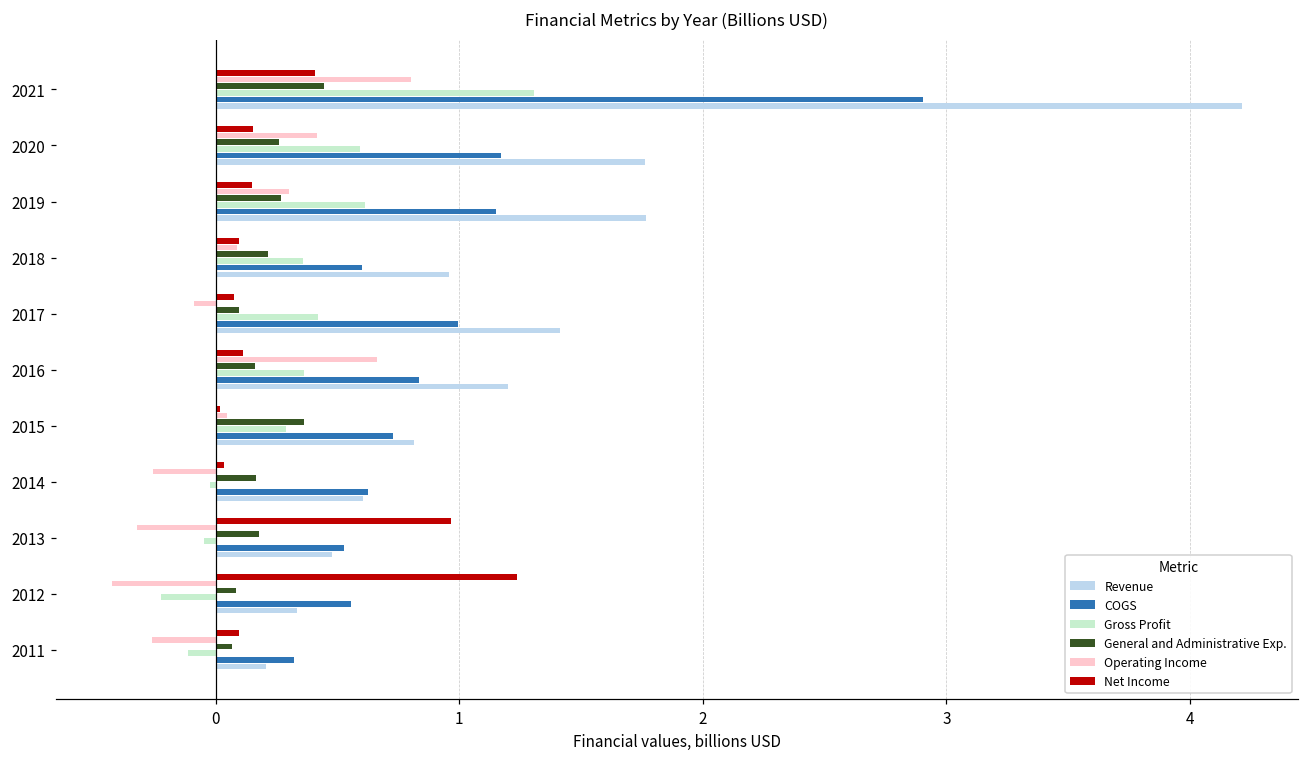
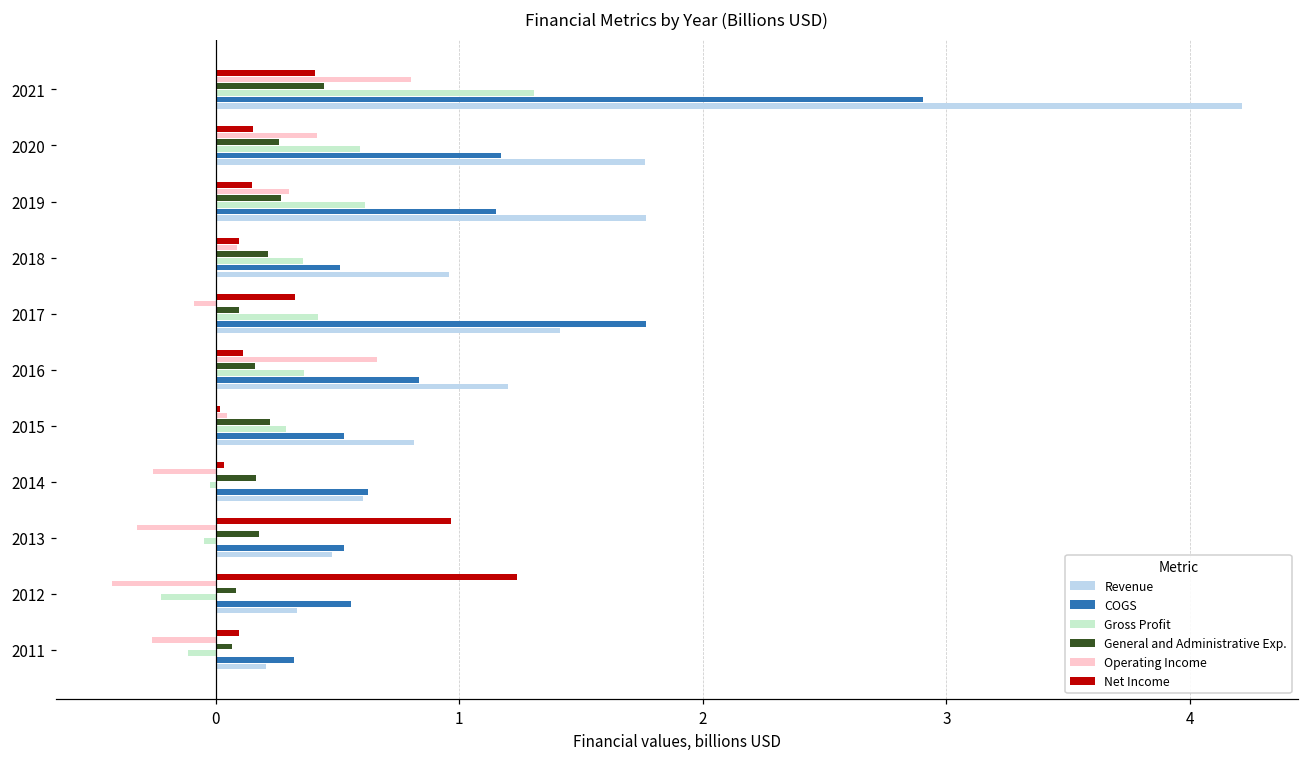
  {
    "COGS": {
      "2021": 2.90,
      "2020": 1.17,
      "2019": 1.15,
-     "2018": 0.60,
-     "2017": 0.99,
+     "2018": 0.51,
+     "2017": 1.77,
      "2016": 0.84,
-     "2015": 0.73,
+     "2015": 0.53,
      "2014": 0.63,
      "2013": 0.53,
      "2012": 0.56,
      "2011": 0.32
    },
    "General and Administrative Exp.": {
      "2021": 0.44,
      "2020": 0.26,
      "2019": 0.27,
      "2018": 0.22,
      "2017": 0.10,
      "2016": 0.16,
-     "2015": 0.36,
+     "2015": 0.22,
      "2014": 0.17,
      "2013": 0.18,
      "2012": 0.09,
      "2011": 0.07
    },
    "Operating Income": {
      "2021": 0.80,
      "2020": 0.41,
      "2019": 0.30,
      "2018": 0.09,
      "2017": -0.09,
      "2016": 0.66,
      "2015": 0.05,
      "2014": -0.26,
      "2013": -0.32,
      "2012": -0.42,
      "2011": -0.26
    },
    "Net Income": {
      "2021": 0.41,
      "2020": 0.15,
      "2019": 0.15,
      "2018": 0.09,
-     "2017": 0.08,
+     "2017": 0.33,
      "2016": 0.11,
      "2015": 0.02,
      "2014": 0.03,
      "2013": 0.97,
      "2012": 1.24,
      "2011": 0.10
    }
  }
